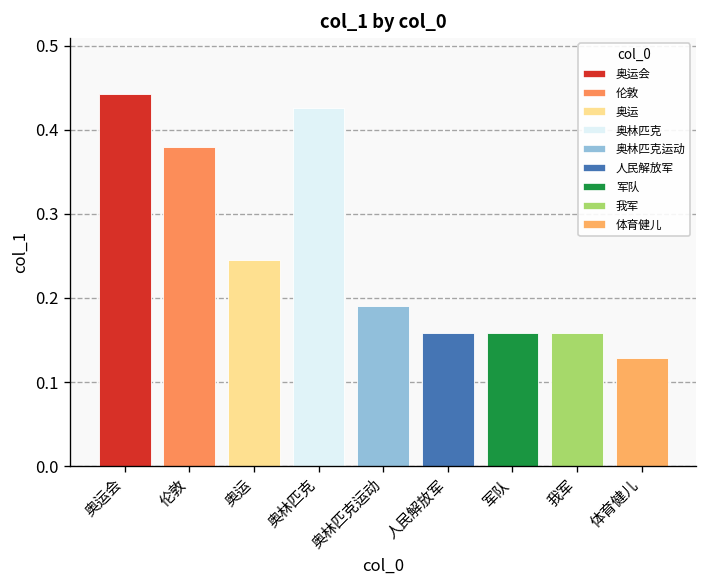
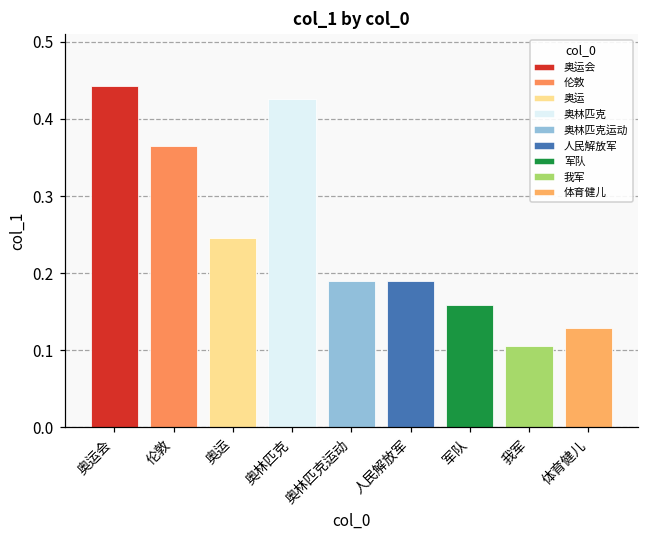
  {
    "奥运会": 0.44,
-   "伦敦": 0.38,
+   "伦敦": 0.36,
    "奥运": 0.25,
    "奥林匹克": 0.43,
    "奥林匹克运动": 0.19,
-   "人民解放军": 0.16,
+   "人民解放军": 0.19,
    "军队": 0.16,
-   "我军": 0.16,
+   "我军": 0.11,
    "体育健儿": 0.13
  }
